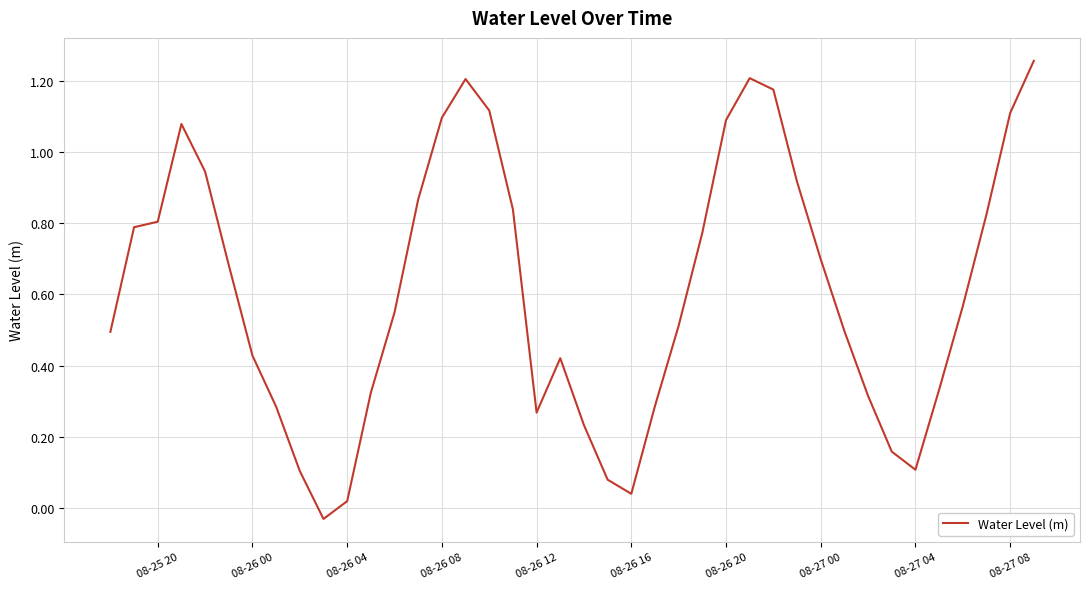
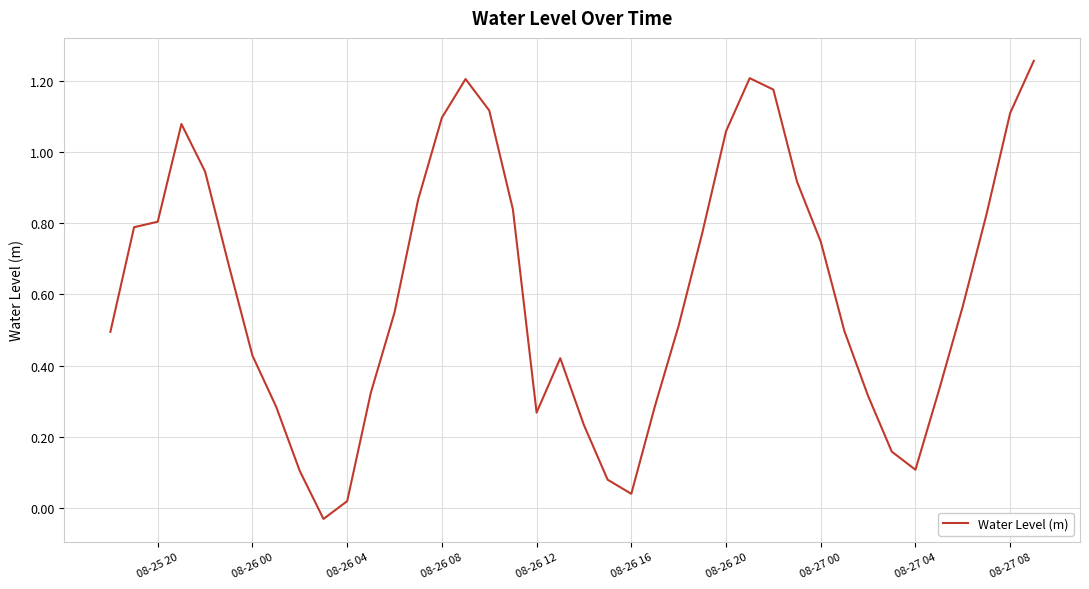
  {
    "08-25 20": 0.80,
    "08-26 00": 0.43,
    "08-26 04": 0.02,
    "08-26 08": 1.10,
    "08-26 12": 0.27,
    "08-26 16": 0.04,
-   "08-26 20": 1.09,
-   "08-27 00": 0.70,
+   "08-26 20": 1.06,
+   "08-27 00": 0.75,
    "08-27 04": 0.11,
    "08-27 08": 1.11
  }
